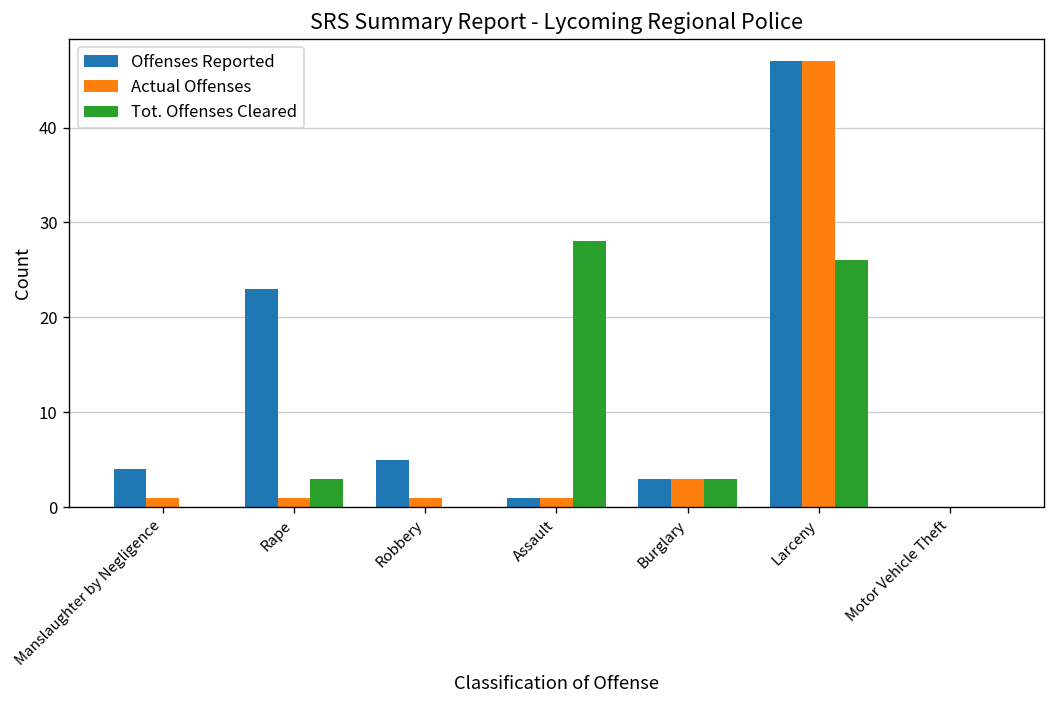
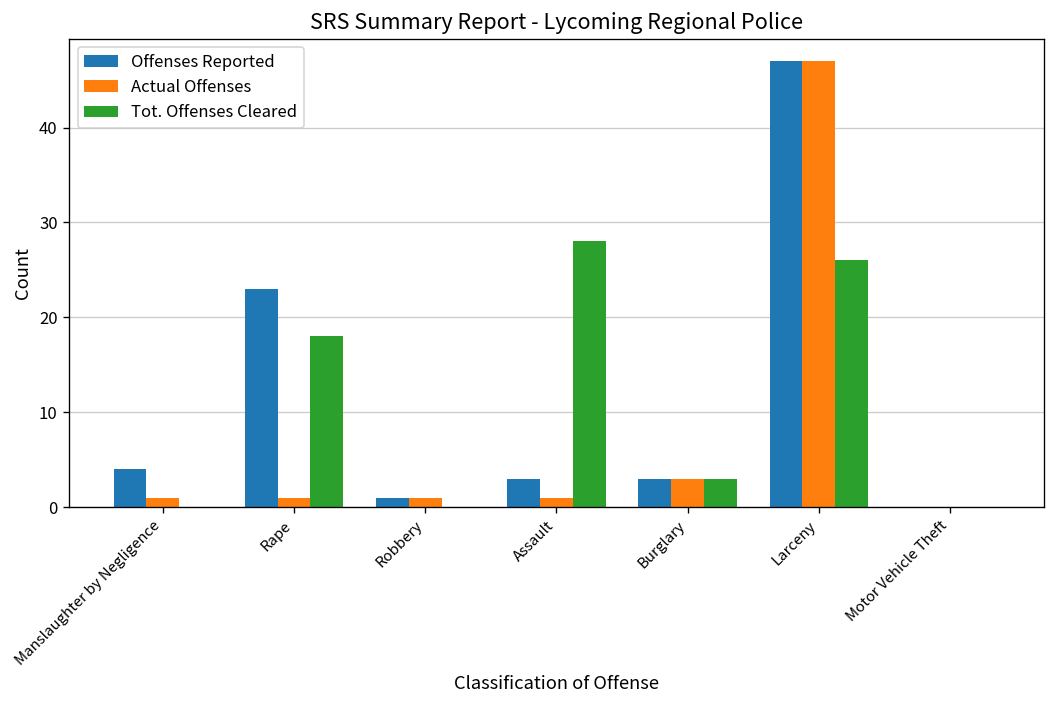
  {
    "Offenses Reported": {
      "Manslaughter by Negligence": 4,
      "Rape": 23,
-     "Robbery": 5,
-     "Assault": 1,
+     "Robbery": 1,
+     "Assault": 3,
      "Burglary": 3,
      "Larceny": 47,
      "Motor Vehicle Theft": 0
    },
    "Actual Offenses": {
      "Manslaughter by Negligence": 1,
      "Rape": 1,
      "Robbery": 1,
      "Assault": 1,
      "Burglary": 3,
      "Larceny": 47,
      "Motor Vehicle Theft": 0
    },
    "Tot. Offenses Cleared": {
      "Manslaughter by Negligence": 0,
-     "Rape": 3,
+     "Rape": 18,
      "Robbery": 0,
      "Assault": 28,
      "Burglary": 3,
      "Larceny": 26,
      "Motor Vehicle Theft": 0
    }
  }
